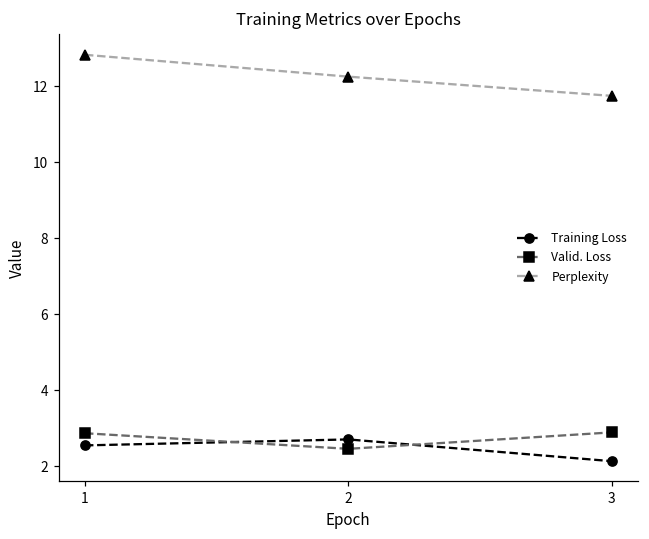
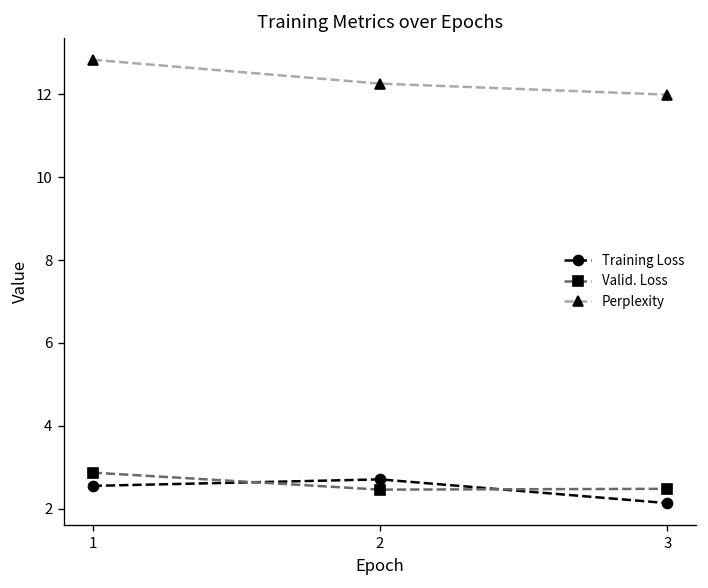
  {
    "Training Loss": {
      "1": 2.6,
      "2": 2.7,
      "3": 2.1
    },
    "Valid. Loss": {
      "1": 2.9,
      "2": 2.5,
-     "3": 2.9
+     "3": 2.5
    },
    "Perplexity": {
      "1": 12.8,
      "2": 12.3,
-     "3": 11.7
+     "3": 12.0
    }
  }
